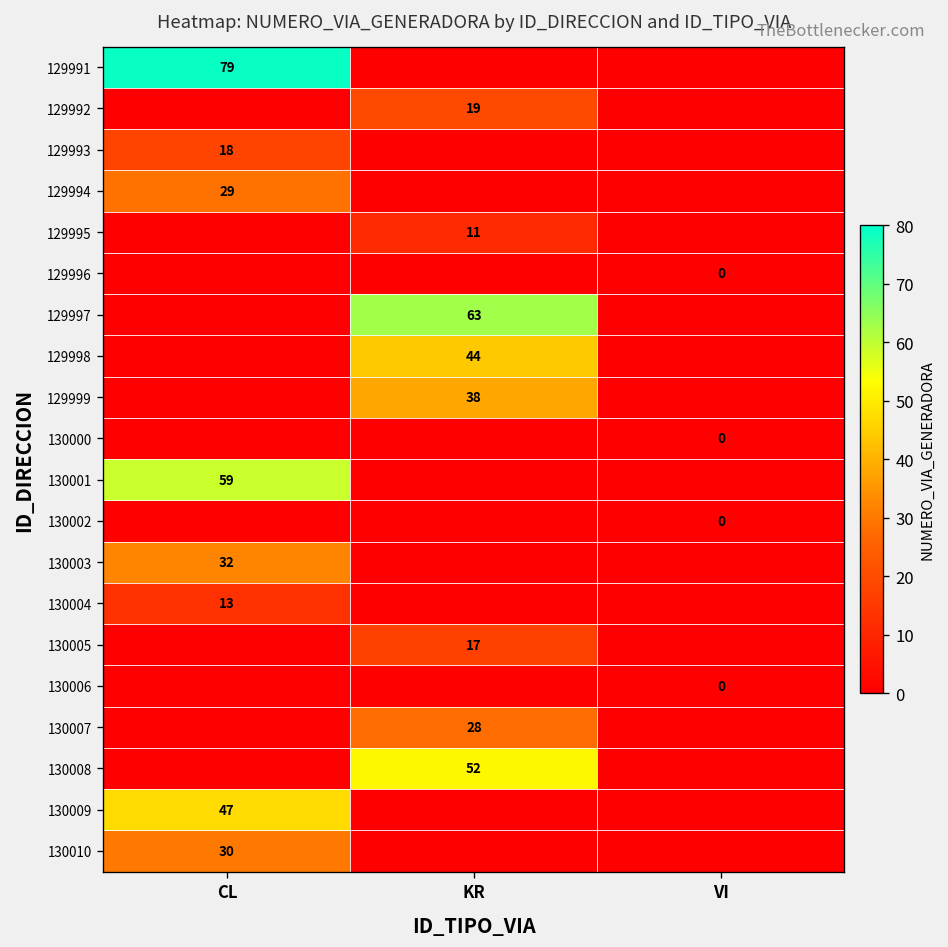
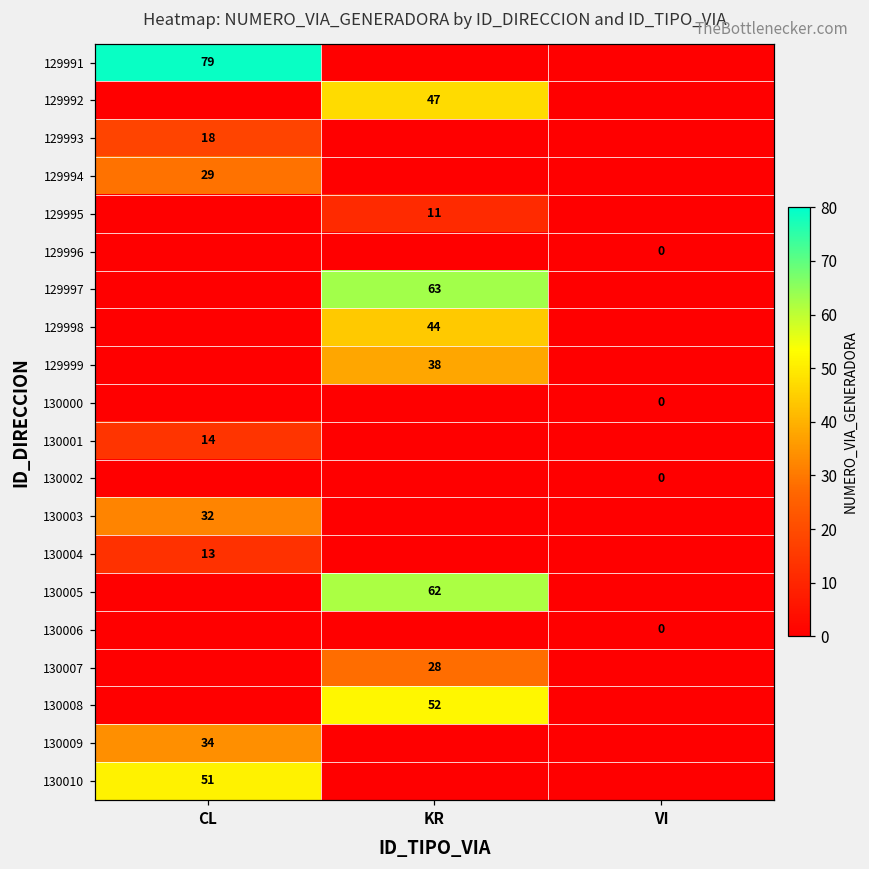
  {
    "129991": {
      "CL": 79
    },
    "129992": {
-     "KR": 19
+     "KR": 47
    },
    "129993": {
      "CL": 18
    },
    "129994": {
      "CL": 29
    },
    "129995": {
      "KR": 11
    },
    "129996": {
      "VI": 0
    },
    "129997": {
      "KR": 63
    },
    "129998": {
      "KR": 44
    },
    "129999": {
      "KR": 38
    },
    "130000": {
      "VI": 0
    },
    "130001": {
-     "CL": 59
+     "CL": 14
    },
    "130002": {
      "VI": 0
    },
    "130003": {
      "CL": 32
    },
    "130004": {
      "CL": 13
    },
    "130005": {
-     "KR": 17
+     "KR": 62
    },
    "130006": {
      "VI": 0
    },
    "130007": {
      "KR": 28
    },
    "130008": {
      "KR": 52
    },
    "130009": {
-     "CL": 47
+     "CL": 34
    },
    "130010": {
-     "CL": 30
+     "CL": 51
    }
  }
